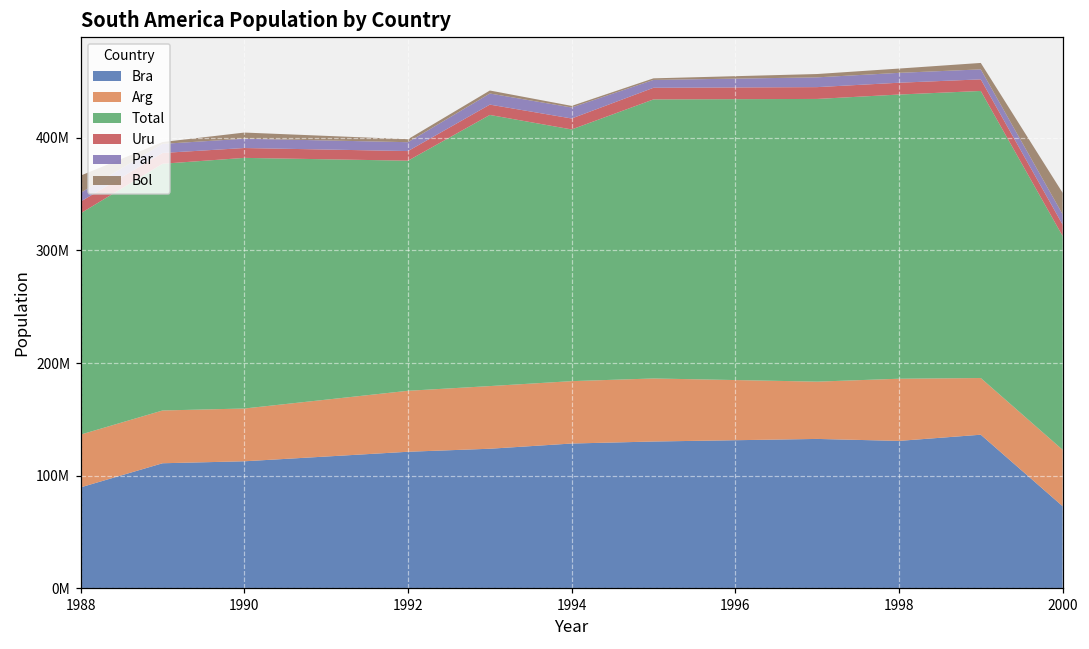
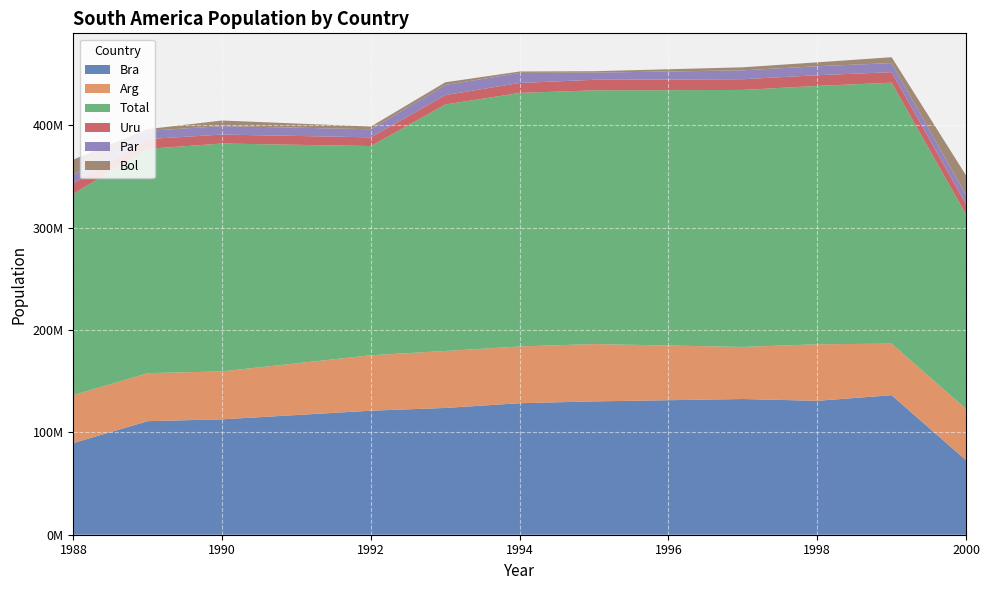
  {
    "Total": {
      "1988": 197000000,
      "1990": 223000000,
      "1992": 204000000,
-     "1994": 224000000,
+     "1994": 248000000,
      "1998": 252000000,
      "2000": 190000000
    },
    "Bol": {
      "1988": 15000000,
      "1990": 5000000,
      "1992": 3000000,
      "1998": 4000000,
      "2000": 19000000
    }
  }
